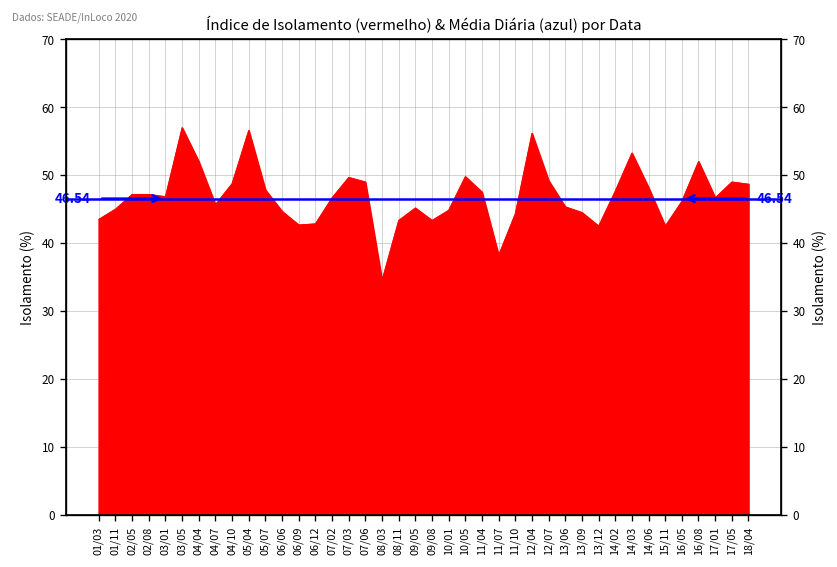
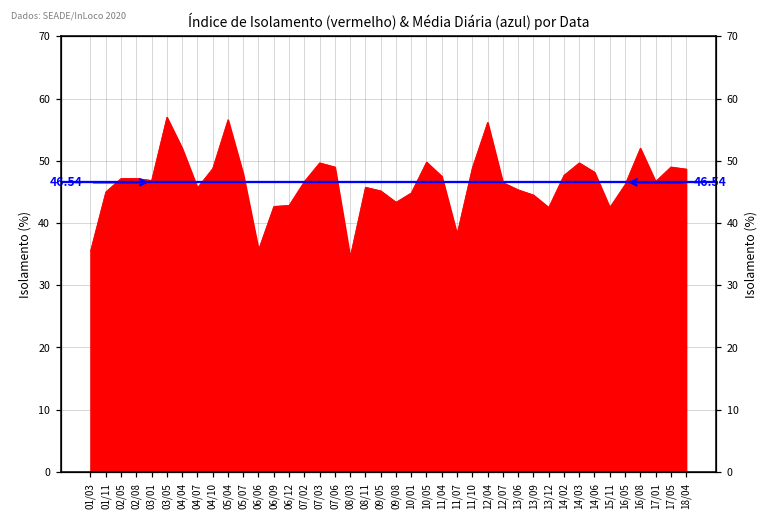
  {
-   "01/03": 44,
+   "01/03": 36,
    "01/11": 45,
    "02/05": 47,
    "02/08": 47,
    "03/01": 47,
    "03/05": 57,
    "04/04": 52,
    "04/07": 46,
    "04/10": 49,
    "05/04": 57,
    "05/07": 48,
-   "06/06": 45,
+   "06/06": 36,
    "06/09": 43,
    "06/12": 43,
    "07/02": 47,
    "07/03": 50,
    "07/06": 49,
    "08/03": 35,
-   "08/11": 43,
+   "08/11": 46,
    "09/05": 45,
    "09/08": 43,
    "10/01": 45,
    "10/05": 50,
    "11/04": 48,
    "11/07": 38,
-   "11/10": 44,
+   "11/10": 49,
    "12/04": 56,
-   "12/07": 49,
+   "12/07": 47,
    "13/06": 45,
    "13/09": 45,
    "13/12": 43,
    "14/02": 48,
-   "14/03": 53,
+   "14/03": 50,
    "14/06": 48,
    "15/11": 43,
    "16/05": 46,
    "16/08": 52,
    "17/01": 47,
    "17/05": 49
  }
